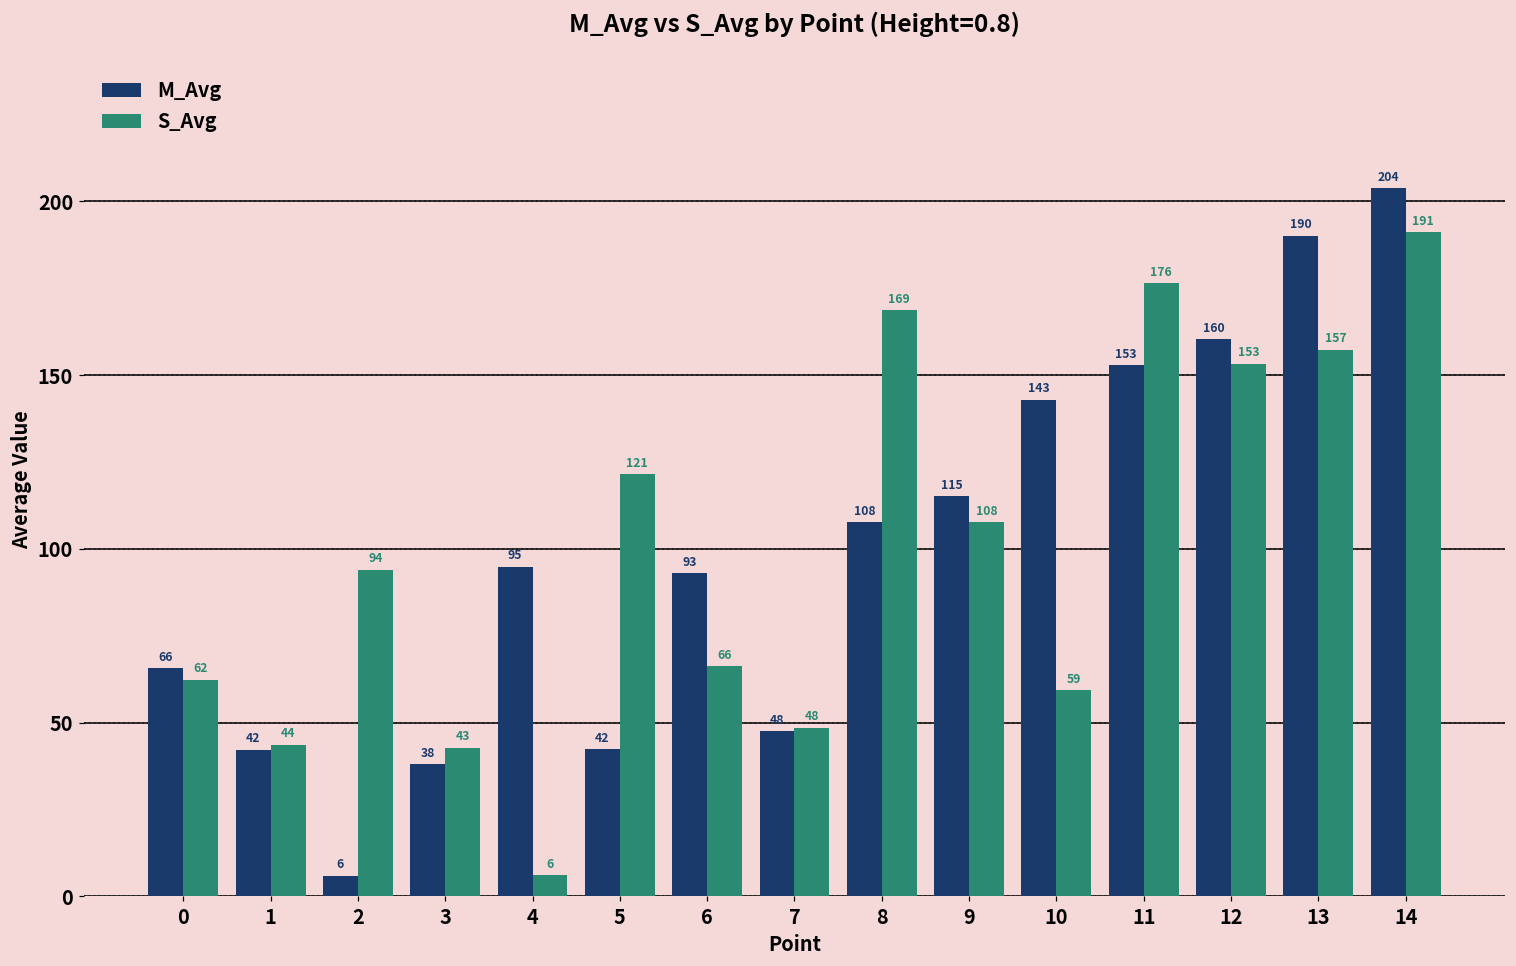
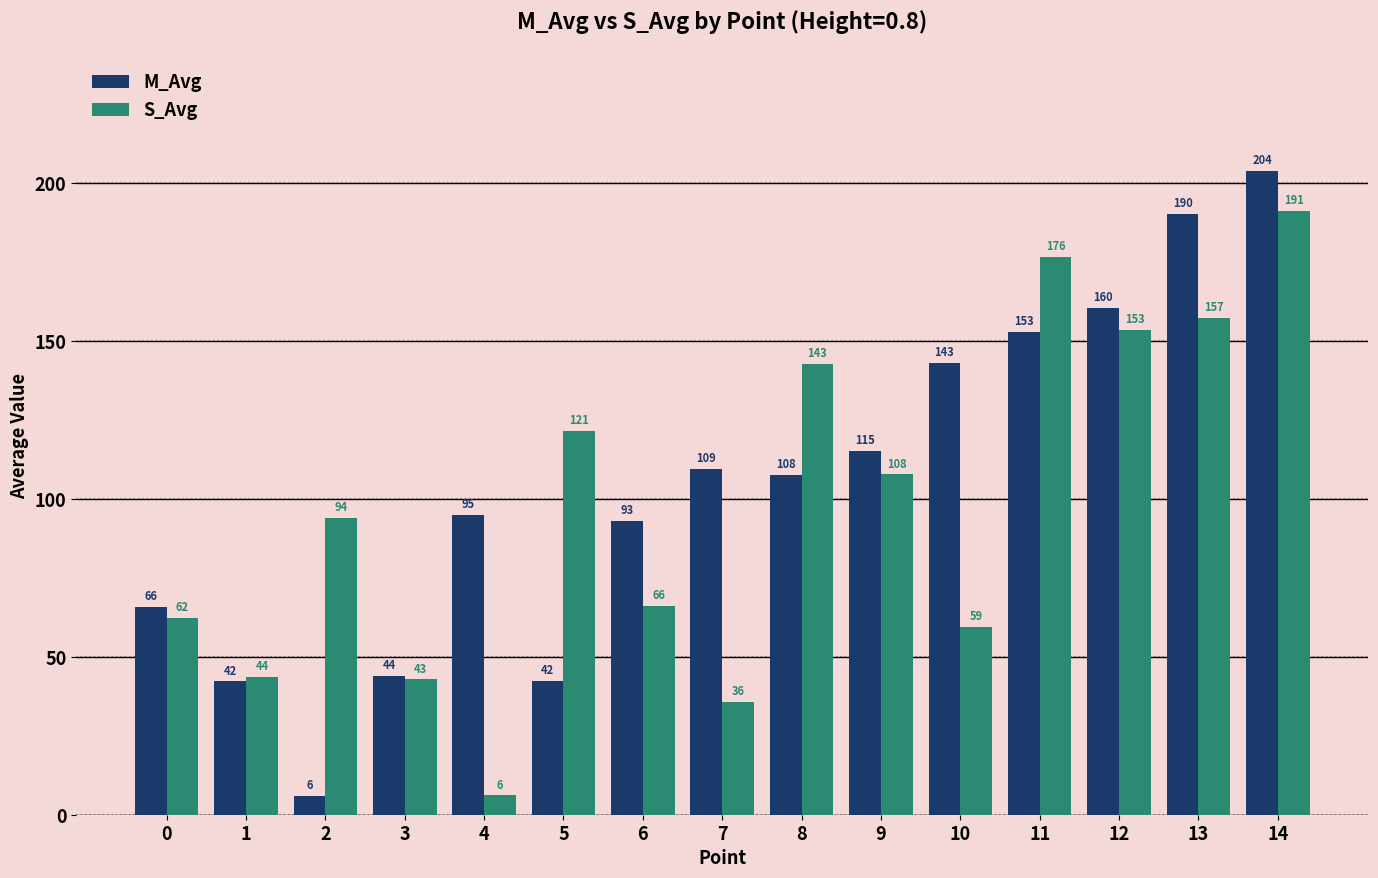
  {
    "M_Avg": {
      "0": 66,
      "1": 42,
      "2": 6,
-     "3": 38,
+     "3": 44,
      "4": 95,
      "5": 42,
      "6": 93,
-     "7": 48,
+     "7": 109,
      "8": 108,
      "9": 115,
      "10": 143,
      "11": 153,
      "12": 160,
      "13": 190,
      "14": 204
    },
    "S_Avg": {
      "0": 62,
      "1": 44,
      "2": 94,
      "3": 43,
      "4": 6,
      "5": 121,
      "6": 66,
-     "7": 48,
-     "8": 169,
+     "7": 36,
+     "8": 143,
      "9": 108,
      "10": 59,
      "11": 176,
      "12": 153,
      "13": 157,
      "14": 191
    }
  }
